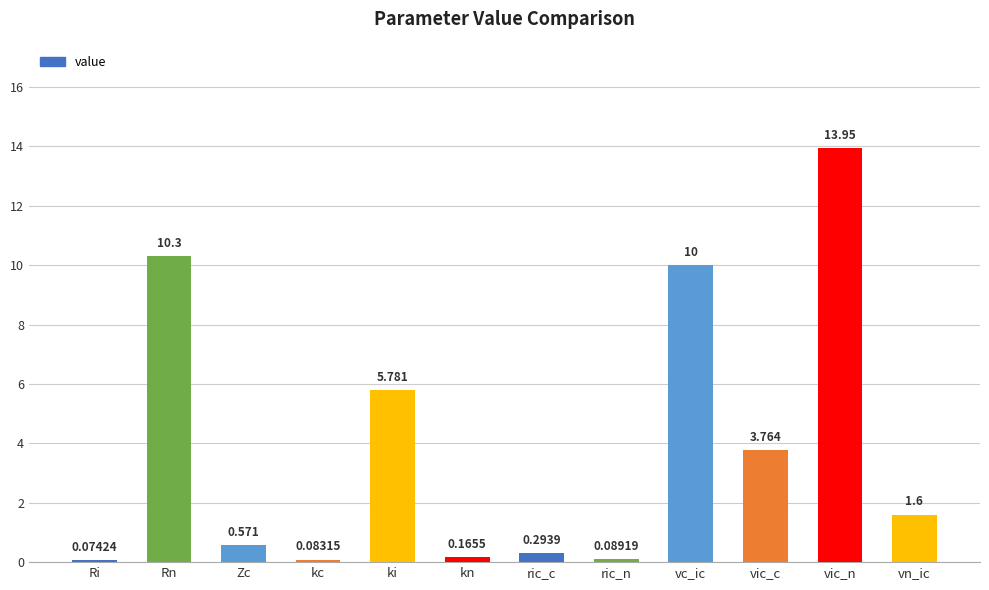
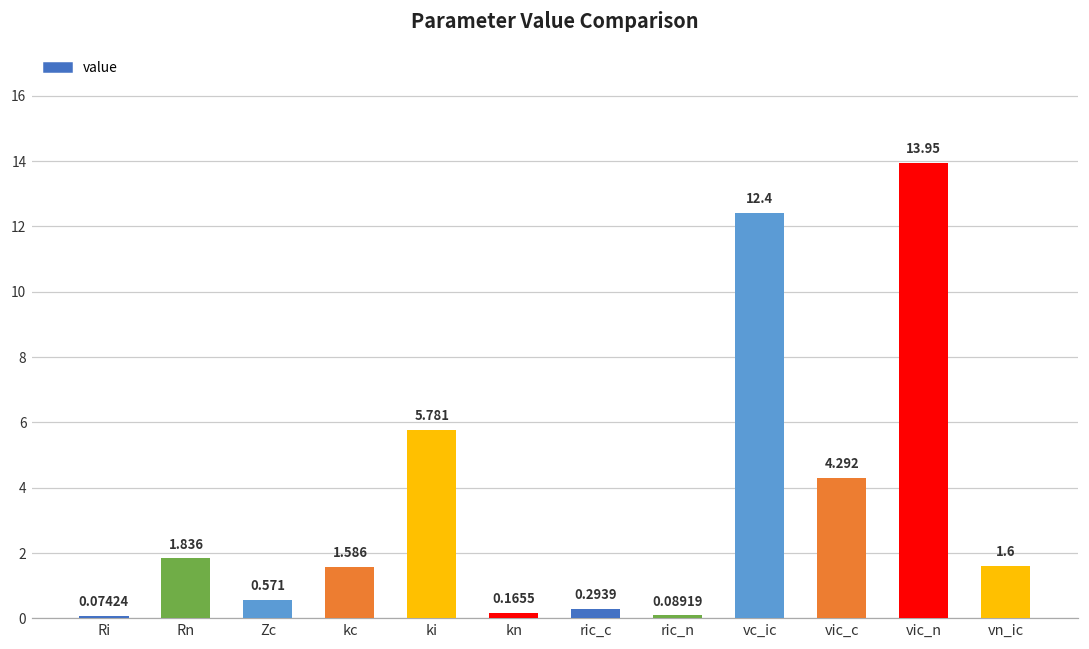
  {
    "Ri": 0.07424,
-   "Rn": 10.3,
+   "Rn": 1.836,
    "Zc": 0.571,
-   "kc": 0.08315,
+   "kc": 1.586,
    "ki": 5.781,
    "kn": 0.1655,
    "ric_c": 0.2939,
    "ric_n": 0.08919,
-   "vc_ic": 10,
-   "vic_c": 3.764,
+   "vc_ic": 12.4,
+   "vic_c": 4.292,
    "vic_n": 13.95,
    "vn_ic": 1.6
  }
